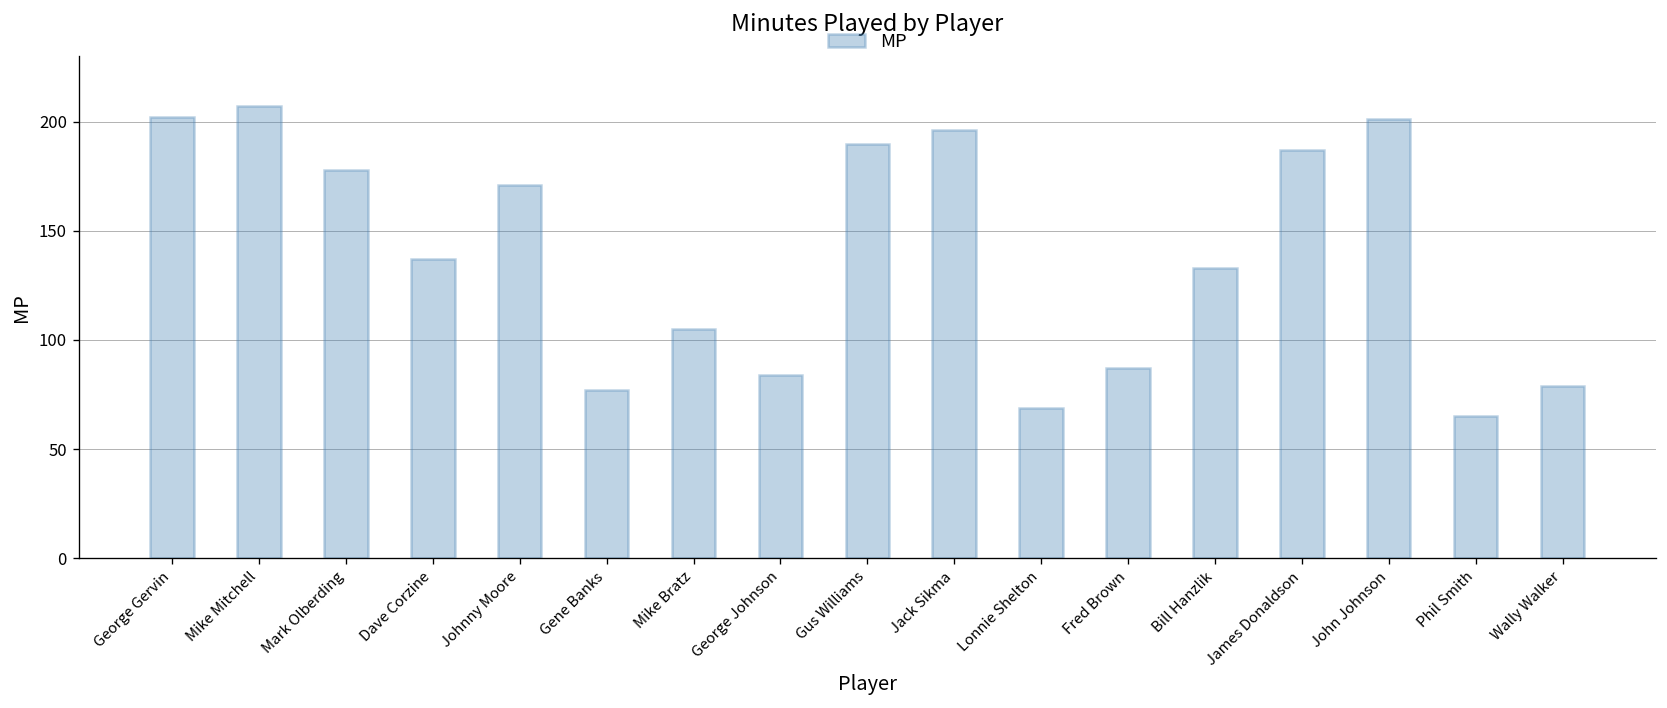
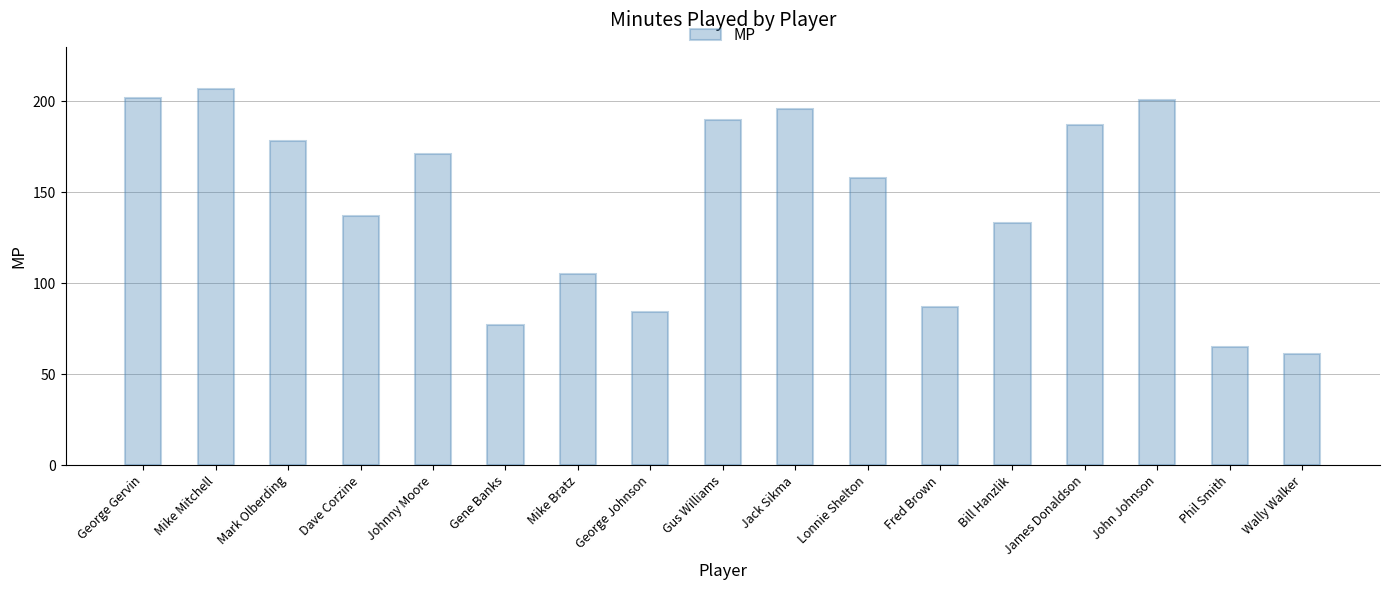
  {
    "George Gervin": 202,
    "Mike Mitchell": 207,
    "Mark Olberding": 178,
    "Dave Corzine": 137,
    "Johnny Moore": 171,
    "Gene Banks": 77,
    "Mike Bratz": 105,
    "George Johnson": 84,
    "Gus Williams": 190,
    "Jack Sikma": 196,
-   "Lonnie Shelton": 69,
+   "Lonnie Shelton": 158,
    "Fred Brown": 87,
    "Bill Hanzlik": 133,
    "James Donaldson": 187,
    "John Johnson": 201,
    "Phil Smith": 65,
-   "Wally Walker": 79
+   "Wally Walker": 61
  }
